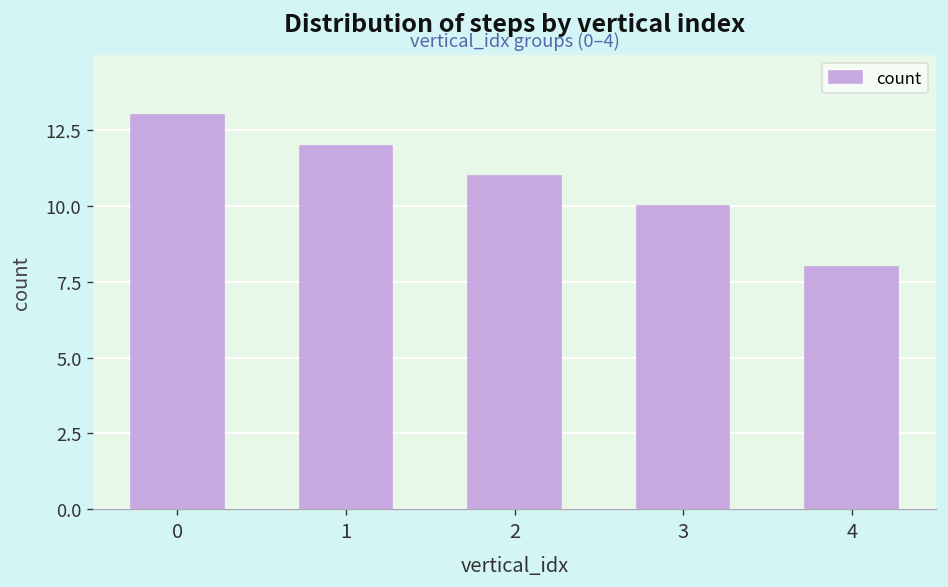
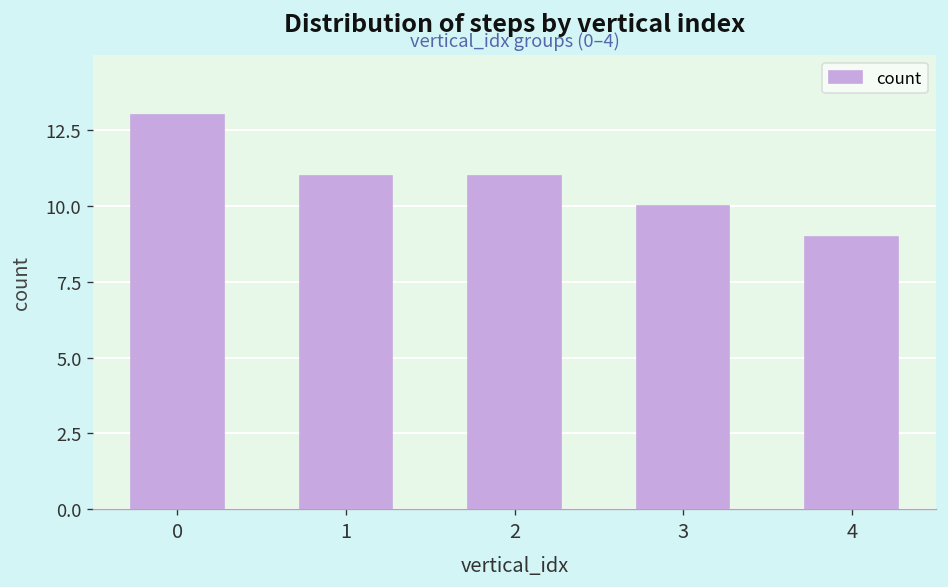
  {
    "0": 13,
-   "1": 12,
+   "1": 11,
    "2": 11,
    "3": 10,
-   "4": 8
+   "4": 9
  }
